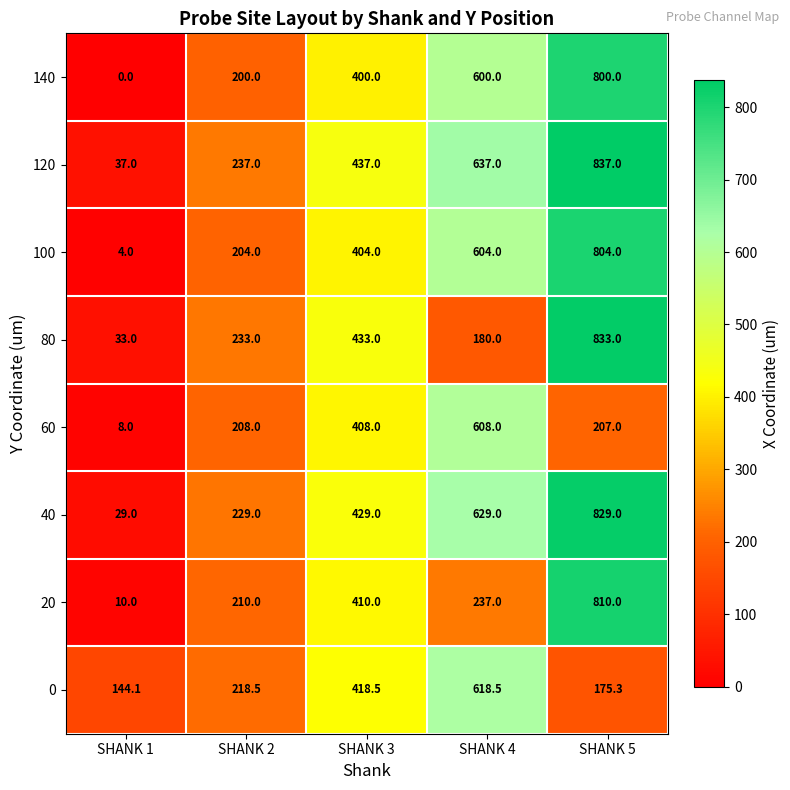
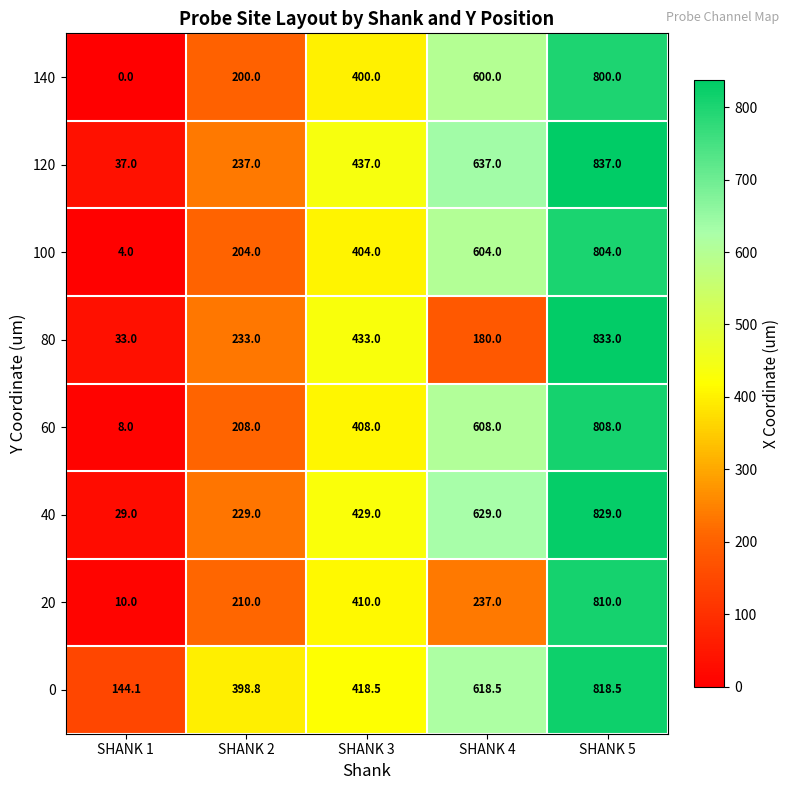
  {
    "140": {
      "SHANK 1": 0.0,
      "SHANK 2": 200.0,
      "SHANK 3": 400.0,
      "SHANK 4": 600.0,
      "SHANK 5": 800.0
    },
    "120": {
      "SHANK 1": 37.0,
      "SHANK 2": 237.0,
      "SHANK 3": 437.0,
      "SHANK 4": 637.0,
      "SHANK 5": 837.0
    },
    "100": {
      "SHANK 1": 4.0,
      "SHANK 2": 204.0,
      "SHANK 3": 404.0,
      "SHANK 4": 604.0,
      "SHANK 5": 804.0
    },
    "80": {
      "SHANK 1": 33.0,
      "SHANK 2": 233.0,
      "SHANK 3": 433.0,
      "SHANK 4": 180.0,
      "SHANK 5": 833.0
    },
    "60": {
      "SHANK 1": 8.0,
      "SHANK 2": 208.0,
      "SHANK 3": 408.0,
      "SHANK 4": 608.0,
-     "SHANK 5": 207.0
+     "SHANK 5": 808.0
    },
    "40": {
      "SHANK 1": 29.0,
      "SHANK 2": 229.0,
      "SHANK 3": 429.0,
      "SHANK 4": 629.0,
      "SHANK 5": 829.0
    },
    "20": {
      "SHANK 1": 10.0,
      "SHANK 2": 210.0,
      "SHANK 3": 410.0,
      "SHANK 4": 237.0,
      "SHANK 5": 810.0
    },
    "0": {
      "SHANK 1": 144.1,
-     "SHANK 2": 218.5,
+     "SHANK 2": 398.8,
      "SHANK 3": 418.5,
      "SHANK 4": 618.5,
-     "SHANK 5": 175.3
+     "SHANK 5": 818.5
    }
  }
